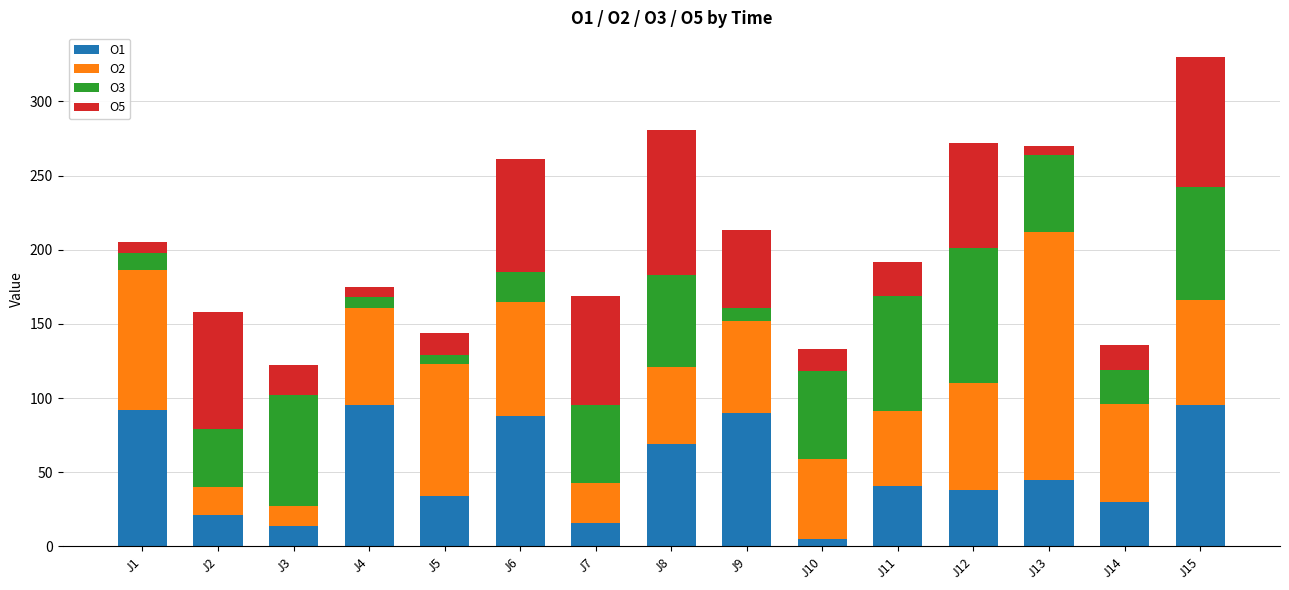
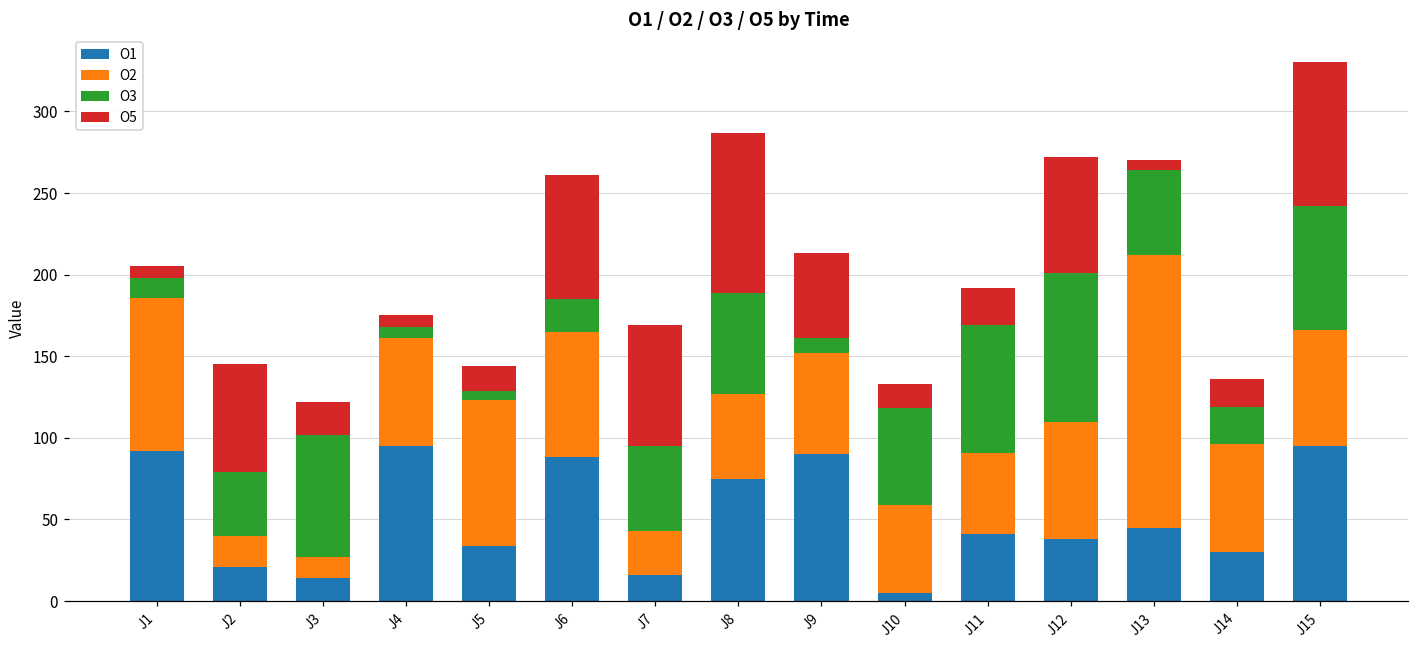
  {
    "O1": {
      "J1": 92,
      "J2": 21,
      "J3": 14,
      "J4": 95,
      "J5": 34,
      "J6": 88,
      "J7": 16,
-     "J8": 69,
+     "J8": 75,
      "J9": 90,
      "J10": 5,
      "J11": 41,
      "J12": 38,
      "J13": 45,
      "J14": 30,
      "J15": 95
    },
    "O2": {
      "J1": 94,
      "J2": 19,
      "J3": 13,
      "J4": 66,
      "J5": 89,
      "J6": 77,
      "J7": 27,
      "J8": 52,
      "J9": 62,
      "J10": 54,
      "J11": 50,
      "J12": 72,
      "J13": 167,
      "J14": 66,
      "J15": 71
    },
    "O3": {
      "J1": 12,
      "J2": 39,
      "J3": 75,
      "J4": 7,
      "J5": 6,
      "J6": 20,
      "J7": 52,
      "J8": 62,
      "J9": 9,
      "J10": 59,
      "J11": 78,
      "J12": 91,
      "J13": 52,
      "J14": 23,
      "J15": 76
    },
    "O5": {
      "J1": 7,
-     "J2": 79,
+     "J2": 66,
      "J3": 20,
      "J4": 7,
      "J5": 15,
      "J6": 76,
      "J7": 74,
      "J8": 98,
      "J9": 52,
      "J10": 15,
      "J11": 23,
      "J12": 71,
      "J13": 6,
      "J14": 17,
      "J15": 88
    }
  }
